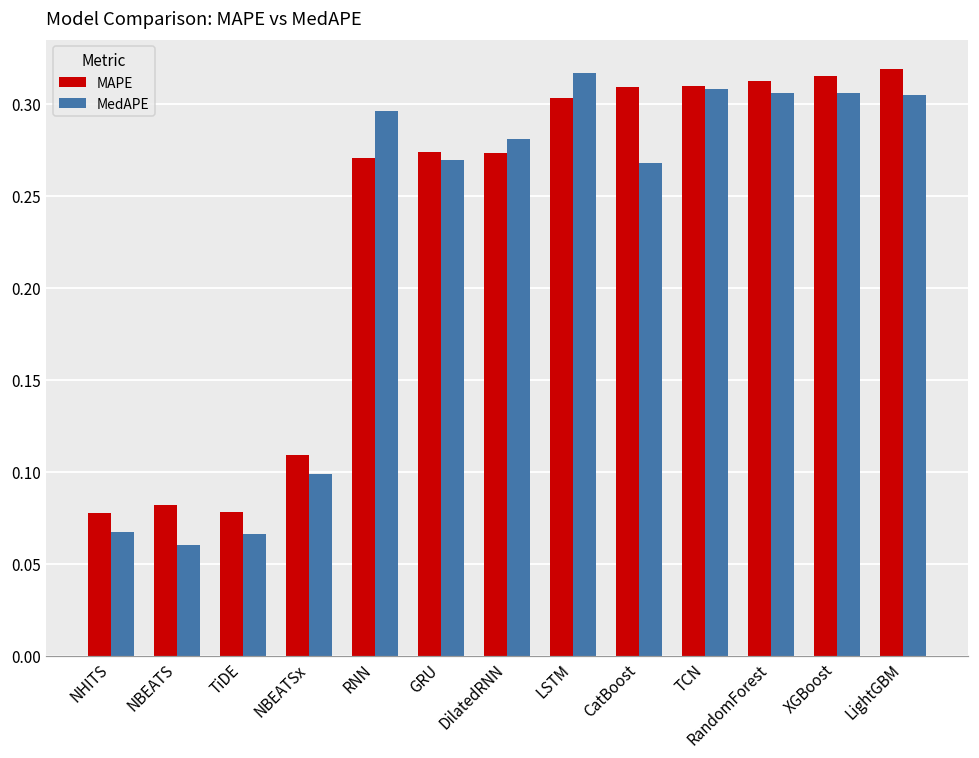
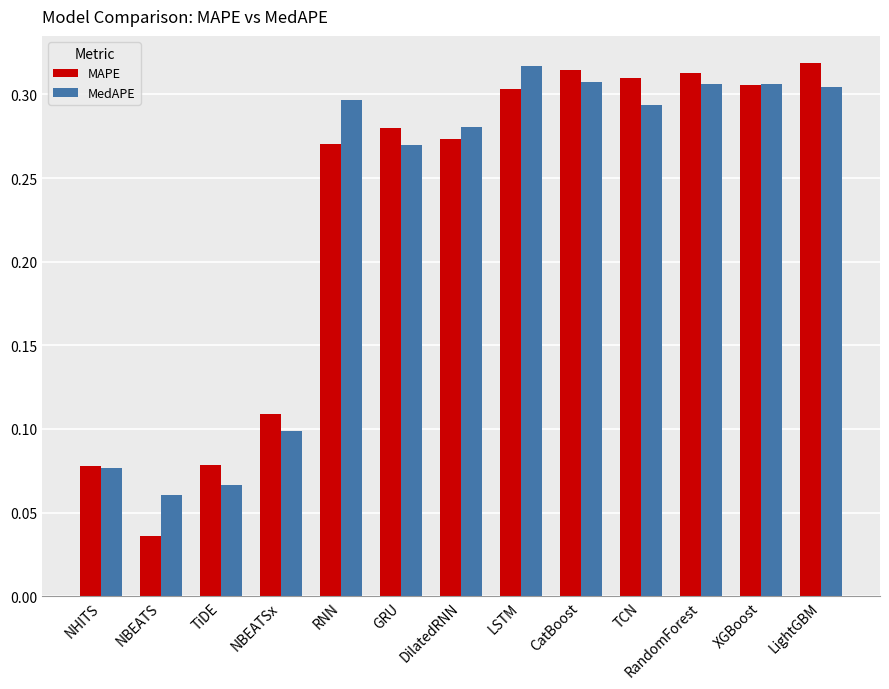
  {
    "MAPE": {
      "NHITS": 0.078,
-     "NBEATS": 0.082,
+     "NBEATS": 0.036,
      "TiDE": 0.078,
      "NBEATSx": 0.109,
      "RNN": 0.271,
-     "GRU": 0.274,
+     "GRU": 0.280,
      "DilatedRNN": 0.273,
      "LSTM": 0.303,
-     "CatBoost": 0.309,
+     "CatBoost": 0.314,
      "TCN": 0.310,
      "RandomForest": 0.313,
-     "XGBoost": 0.315,
+     "XGBoost": 0.306,
      "LightGBM": 0.319
    },
    "MedAPE": {
-     "NHITS": 0.067,
+     "NHITS": 0.077,
      "NBEATS": 0.061,
      "TiDE": 0.067,
      "NBEATSx": 0.099,
      "RNN": 0.296,
      "GRU": 0.269,
      "DilatedRNN": 0.281,
      "LSTM": 0.317,
-     "CatBoost": 0.268,
-     "TCN": 0.308,
+     "CatBoost": 0.308,
+     "TCN": 0.294,
      "RandomForest": 0.306,
      "XGBoost": 0.306,
      "LightGBM": 0.305
    }
  }
